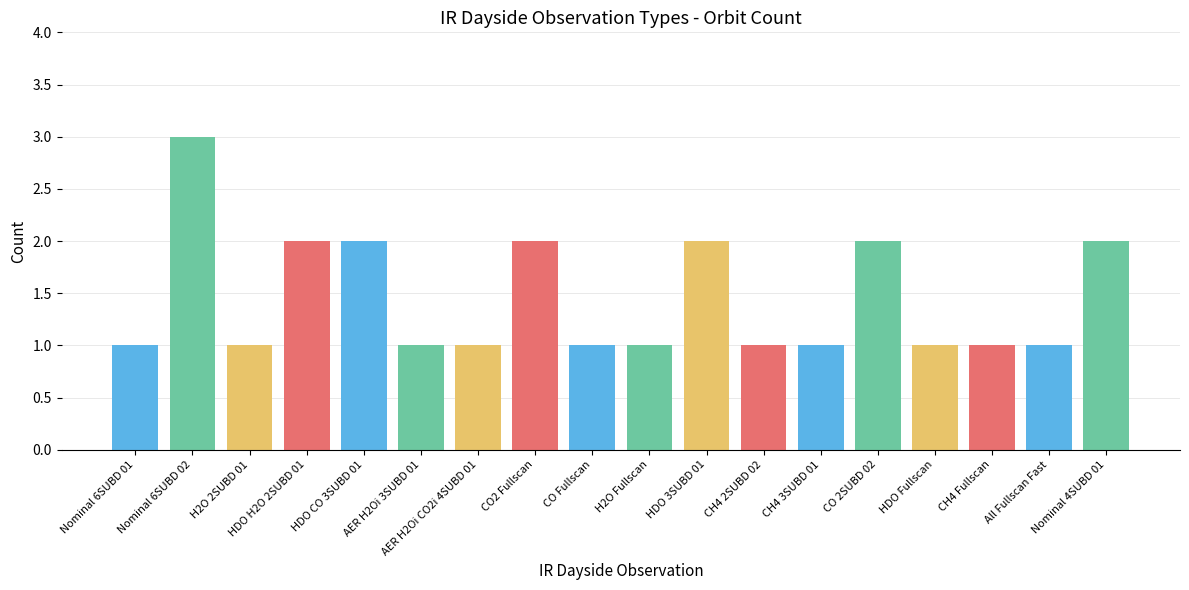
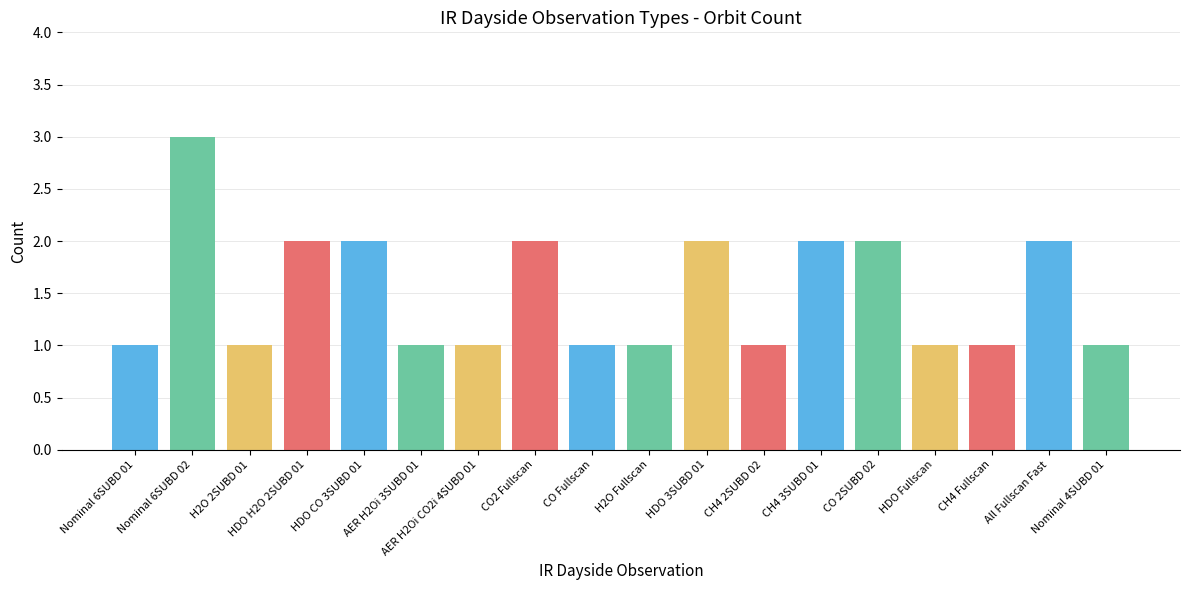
  {
    "Nominal 6SUBD 01": 1,
    "Nominal 6SUBD 02": 3,
    "H2O 2SUBD 01": 1,
    "HDO H2O 2SUBD 01": 2,
    "HDO CO 3SUBD 01": 2,
    "AER H2Oi 3SUBD 01": 1,
    "AER H2Oi CO2i 4SUBD 01": 1,
    "CO2 Fullscan": 2,
    "CO Fullscan": 1,
    "H2O Fullscan": 1,
    "HDO 3SUBD 01": 2,
    "CH4 2SUBD 02": 1,
-   "CH4 3SUBD 01": 1,
+   "CH4 3SUBD 01": 2,
    "CO 2SUBD 02": 2,
    "HDO Fullscan": 1,
    "CH4 Fullscan": 1,
-   "All Fullscan Fast": 1,
-   "Nominal 4SUBD 01": 2
+   "All Fullscan Fast": 2,
+   "Nominal 4SUBD 01": 1
  }
